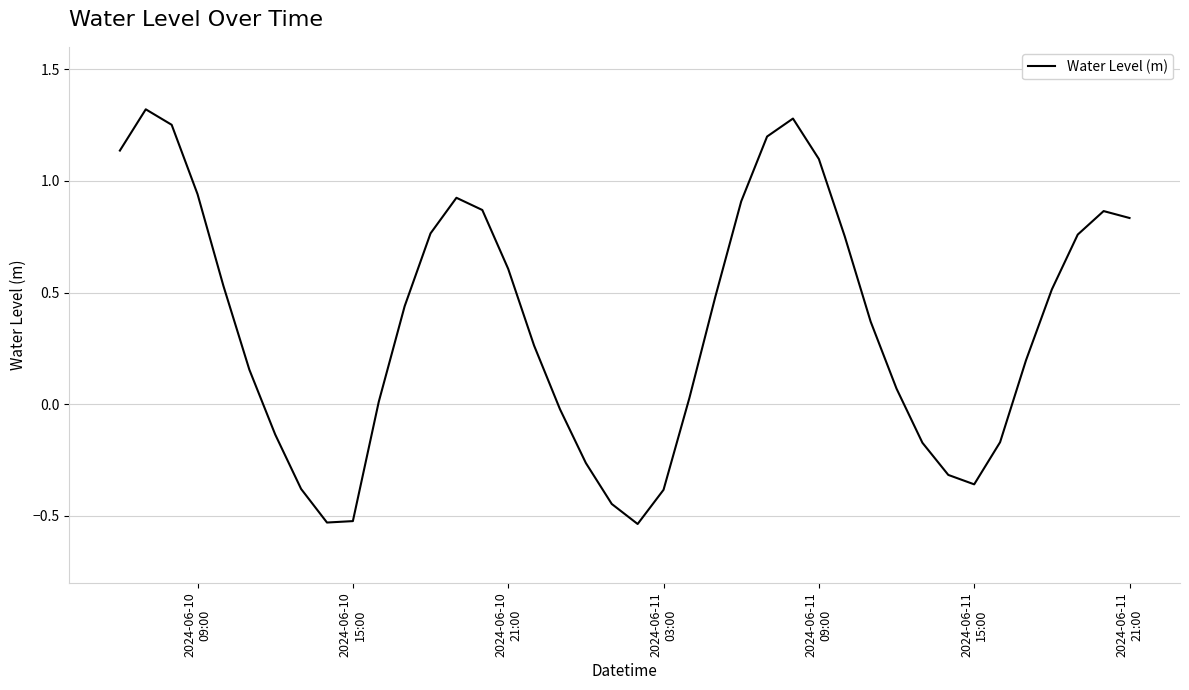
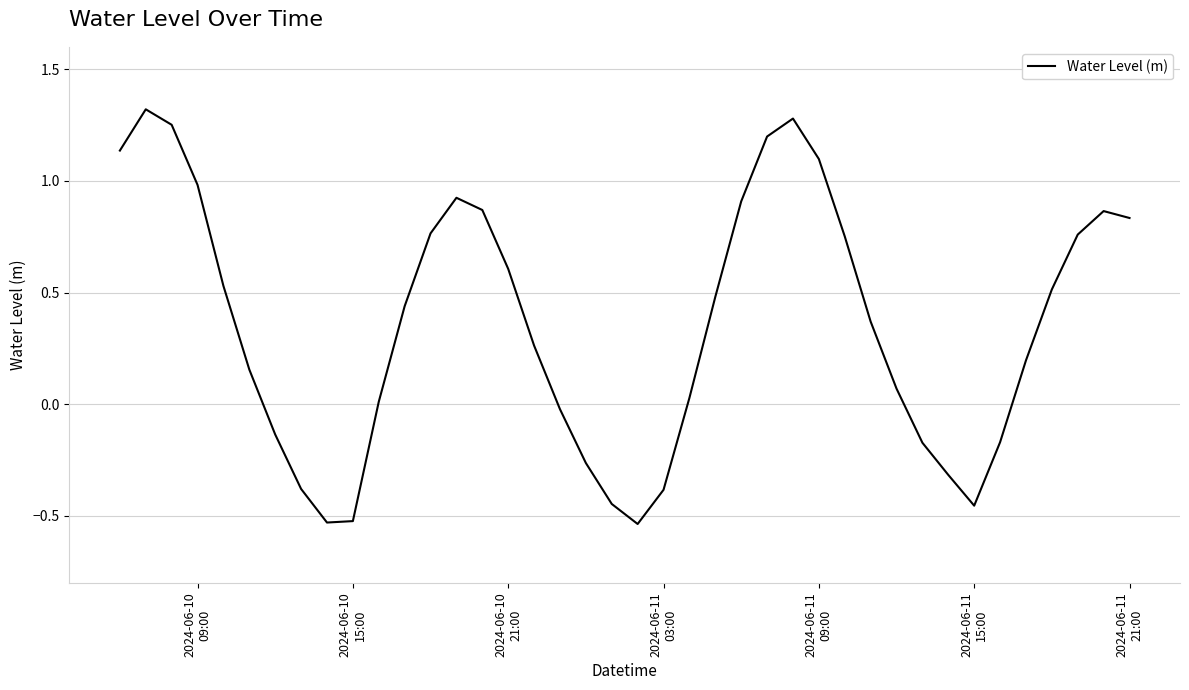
  {
-   "2024-06-10 09:00": 0.94,
+   "2024-06-10 09:00": 0.98,
    "2024-06-10 15:00": -0.52,
    "2024-06-10 21:00": 0.61,
    "2024-06-11 03:00": -0.38,
    "2024-06-11 09:00": 1.10,
-   "2024-06-11 15:00": -0.36,
+   "2024-06-11 15:00": -0.45,
    "2024-06-11 21:00": 0.83
  }
